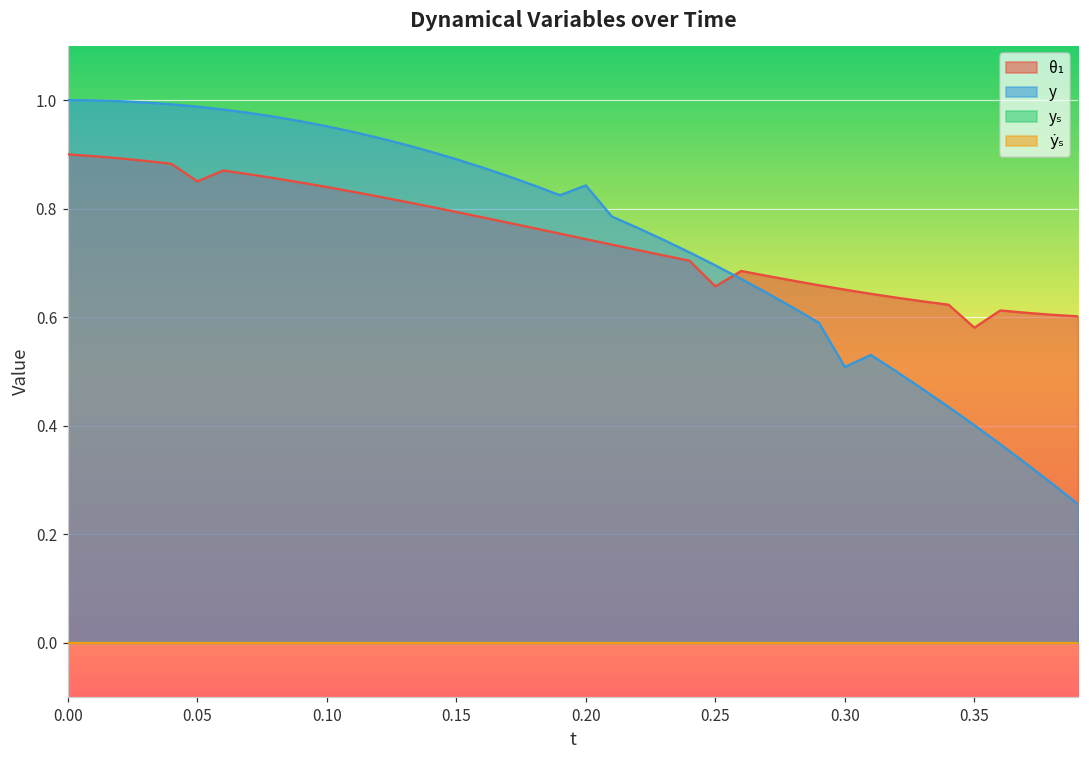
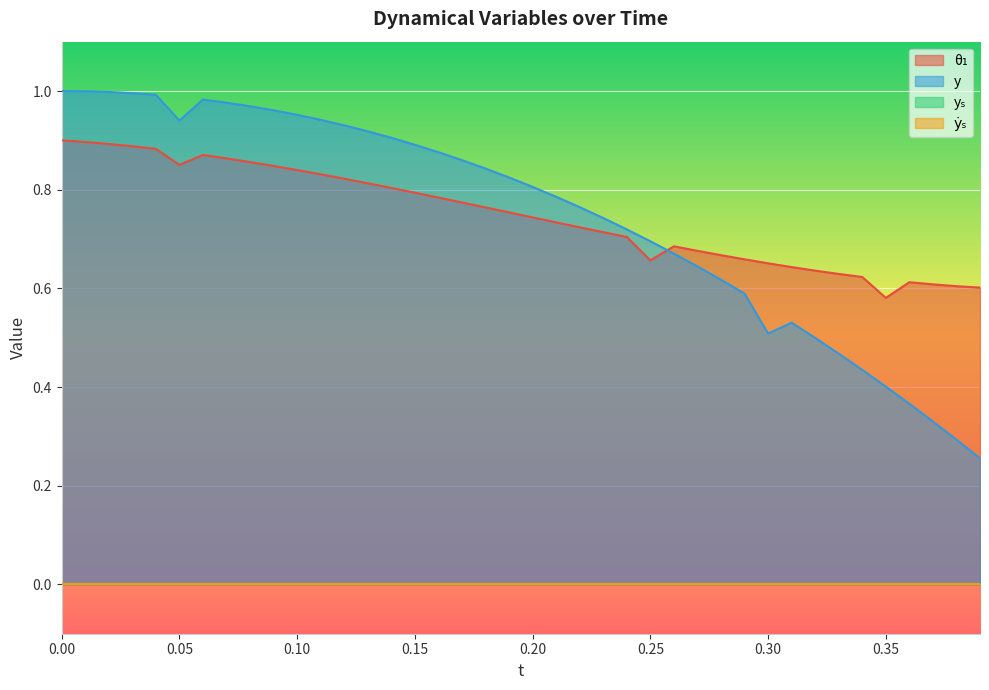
  {
    "θ₁": {
      "0.00": 0.90,
      "0.05": 0.85,
      "0.10": 0.84,
      "0.15": 0.79,
      "0.20": 0.74,
      "0.25": 0.66,
      "0.30": 0.65,
      "0.35": 0.58
    },
    "y": {
      "0.00": 1.00,
-     "0.05": 0.99,
+     "0.05": 0.94,
      "0.10": 0.95,
      "0.15": 0.89,
-     "0.20": 0.84,
+     "0.20": 0.81,
      "0.25": 0.70,
      "0.30": 0.51,
      "0.35": 0.40
    },
    "ẏₛ": {
      "0.00": 0.00,
      "0.05": 0.00,
      "0.10": 0.00,
      "0.15": 0.00,
      "0.20": 0.00,
      "0.25": 0.00,
      "0.30": 0.00,
      "0.35": 0.00
    }
  }
